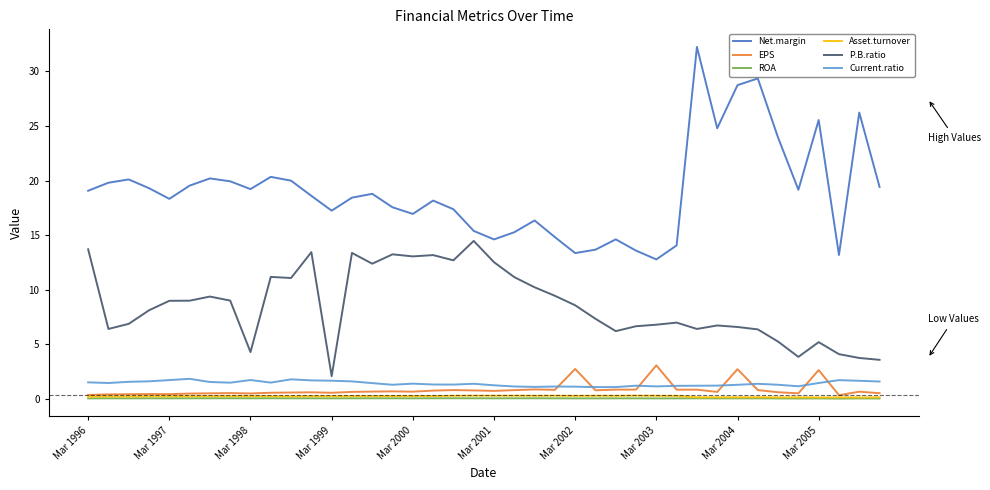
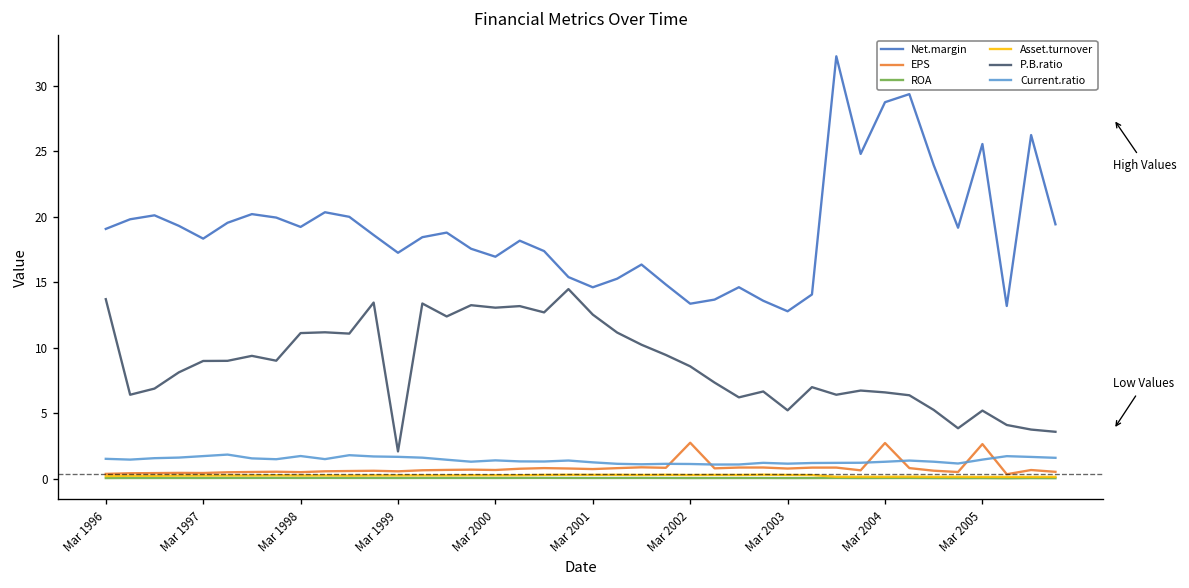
  {
    "EPS": {
      "Mar 1998": 0.5,
      "Mar 1999": 0.6,
      "Mar 2000": 0.7,
      "Mar 2001": 0.7,
      "Mar 2002": 2.7,
-     "Mar 2003": 3.1,
+     "Mar 2003": 0.8,
      "Mar 2004": 2.7,
      "Mar 2005": 2.6
    },
    "ROA": {
      "Mar 2001": 0.0,
      "Mar 2003": 0.0
    },
    "Asset.turnover": {
      "Mar 2001": 0.3,
      "Mar 2003": 0.3
    },
    "P.B.ratio": {
      "Mar 1996": 13.7,
      "Mar 1997": 9.0,
-     "Mar 1998": 4.3,
+     "Mar 1998": 11.1,
      "Mar 1999": 2.1,
      "Mar 2000": 13.1,
      "Mar 2001": 12.5,
      "Mar 2002": 8.6,
-     "Mar 2003": 6.8,
+     "Mar 2003": 5.2,
      "Mar 2004": 6.6,
      "Mar 2005": 5.2
    }
  }
